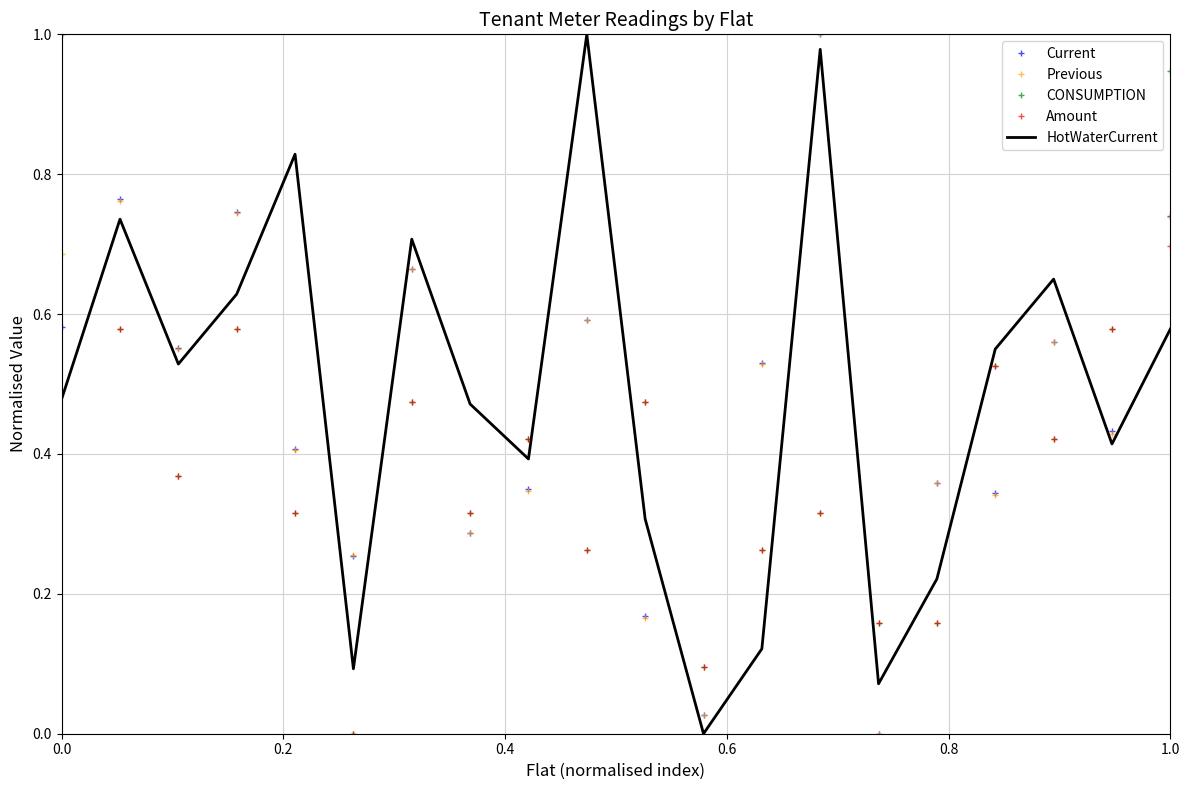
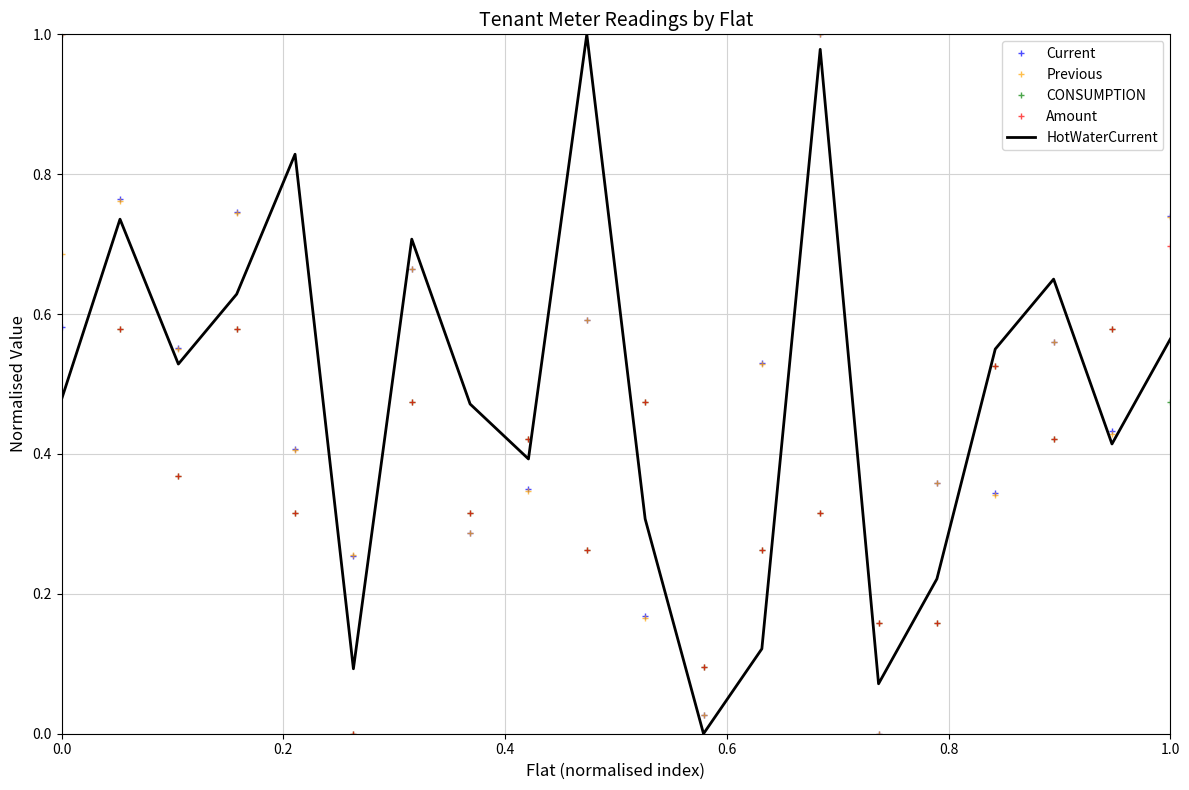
  {
    "Current": {
      "0.0": 0.58
    },
    "Previous": {
      "0.0": 0.69
    },
    "CONSUMPTION": {
-     "1.0": 0.95
+     "1.0": 0.47
    },
    "Amount": {
      "1.0": 0.70
    },
    "HotWaterCurrent": {
      "0.0": 0.48,
-     "1.0": 0.58
+     "1.0": 0.56
    }
  }
